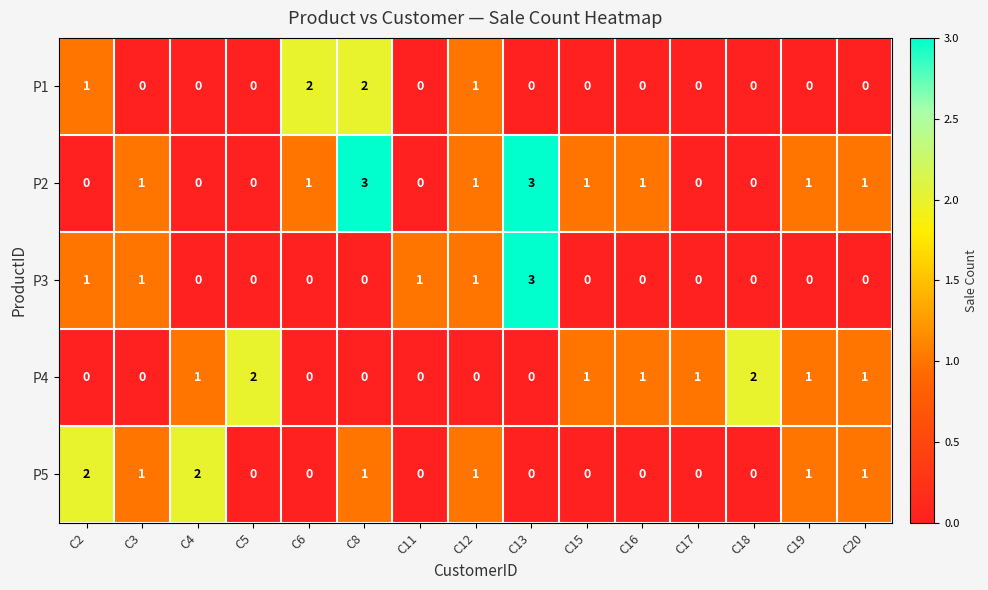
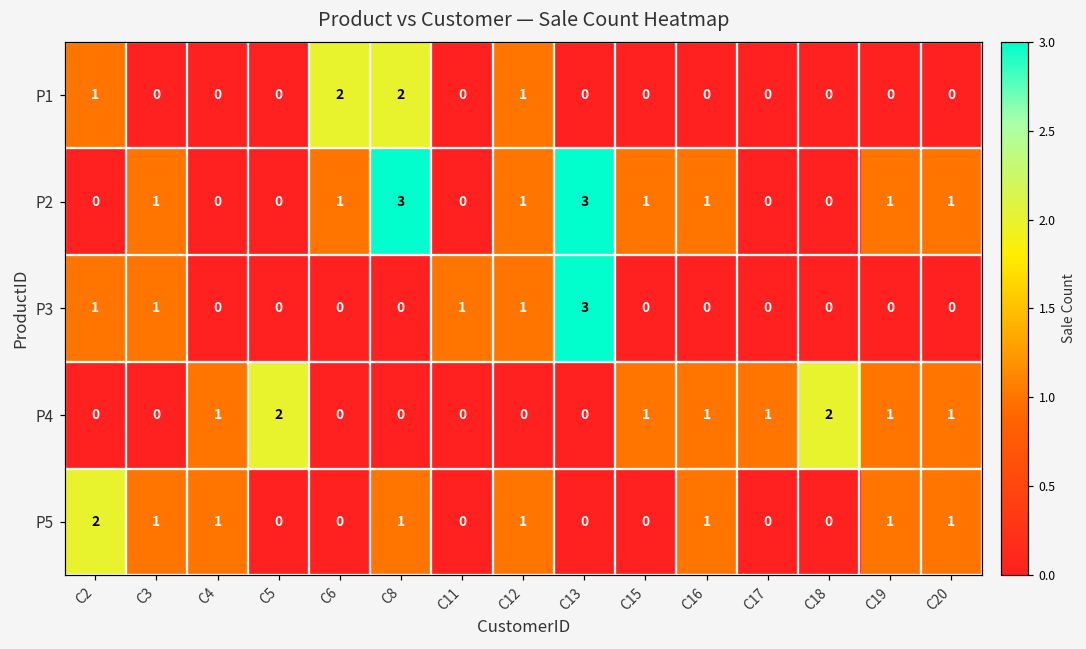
  {
    "P1": {
      "C2": 1,
      "C3": 0,
      "C4": 0,
      "C5": 0,
      "C6": 2,
      "C8": 2,
      "C11": 0,
      "C12": 1,
      "C13": 0,
      "C15": 0,
      "C16": 0,
      "C17": 0,
      "C18": 0,
      "C19": 0,
      "C20": 0
    },
    "P2": {
      "C2": 0,
      "C3": 1,
      "C4": 0,
      "C5": 0,
      "C6": 1,
      "C8": 3,
      "C11": 0,
      "C12": 1,
      "C13": 3,
      "C15": 1,
      "C16": 1,
      "C17": 0,
      "C18": 0,
      "C19": 1,
      "C20": 1
    },
    "P3": {
      "C2": 1,
      "C3": 1,
      "C4": 0,
      "C5": 0,
      "C6": 0,
      "C8": 0,
      "C11": 1,
      "C12": 1,
      "C13": 3,
      "C15": 0,
      "C16": 0,
      "C17": 0,
      "C18": 0,
      "C19": 0,
      "C20": 0
    },
    "P4": {
      "C2": 0,
      "C3": 0,
      "C4": 1,
      "C5": 2,
      "C6": 0,
      "C8": 0,
      "C11": 0,
      "C12": 0,
      "C13": 0,
      "C15": 1,
      "C16": 1,
      "C17": 1,
      "C18": 2,
      "C19": 1,
      "C20": 1
    },
    "P5": {
      "C2": 2,
      "C3": 1,
-     "C4": 2,
+     "C4": 1,
      "C5": 0,
      "C6": 0,
      "C8": 1,
      "C11": 0,
      "C12": 1,
      "C13": 0,
      "C15": 0,
-     "C16": 0,
+     "C16": 1,
      "C17": 0,
      "C18": 0,
      "C19": 1,
      "C20": 1
    }
  }
